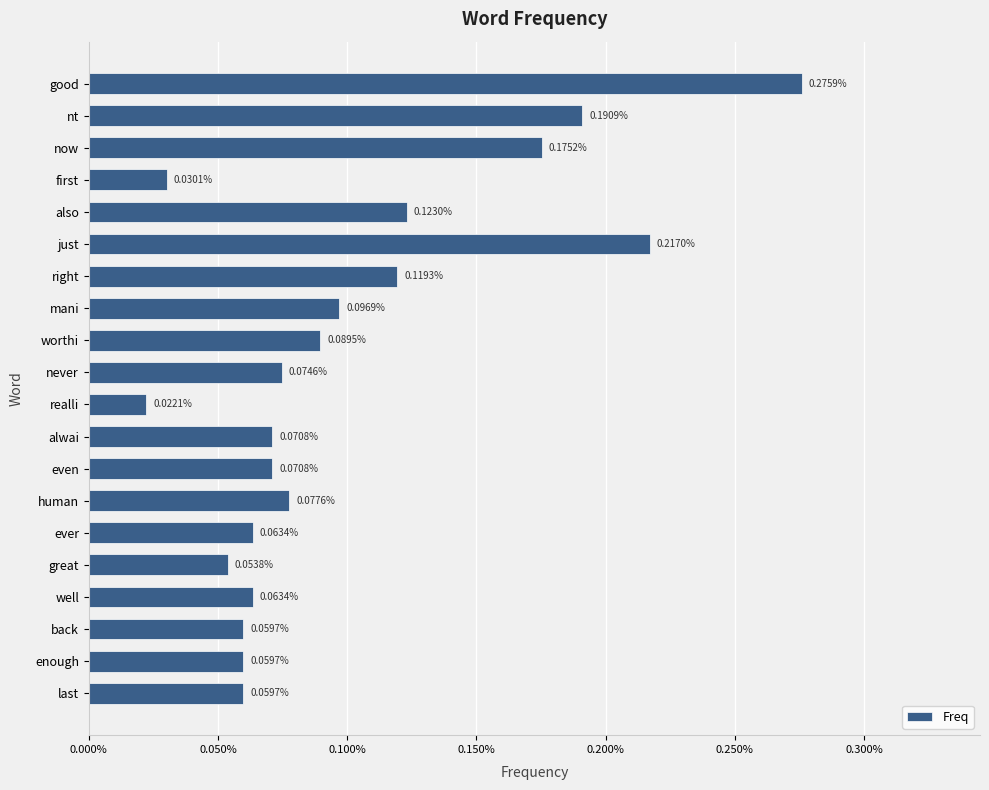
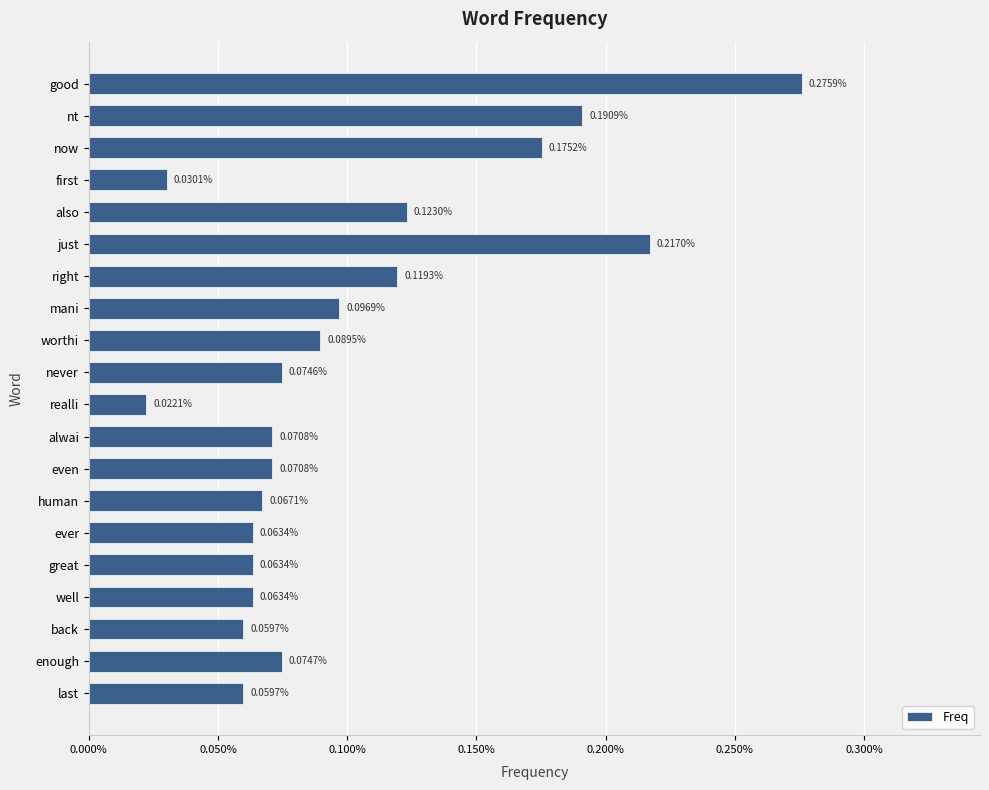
  {
    "good": "0.2759%",
    "nt": "0.1909%",
    "now": "0.1752%",
    "first": "0.0301%",
    "also": "0.1230%",
    "just": "0.2170%",
    "right": "0.1193%",
    "mani": "0.0969%",
    "worthi": "0.0895%",
    "never": "0.0746%",
    "realli": "0.0221%",
    "alwai": "0.0708%",
    "even": "0.0708%",
-   "human": "0.0776%",
+   "human": "0.0671%",
    "ever": "0.0634%",
-   "great": "0.0538%",
+   "great": "0.0634%",
    "well": "0.0634%",
    "back": "0.0597%",
-   "enough": "0.0597%",
+   "enough": "0.0747%",
    "last": "0.0597%"
  }
